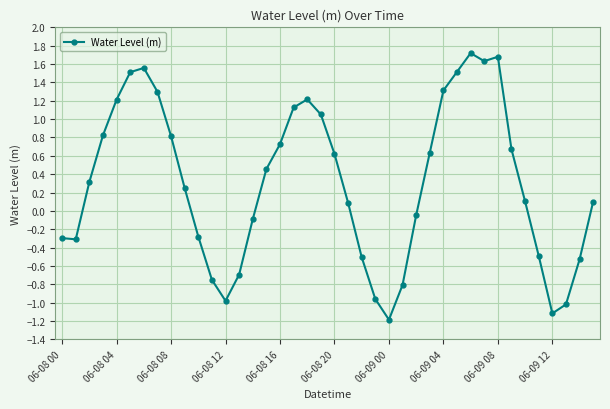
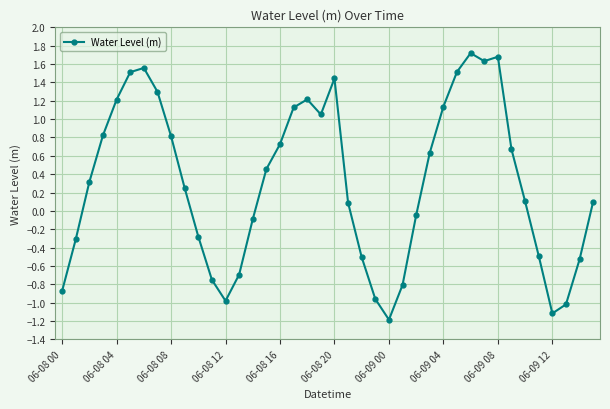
  {
-   "06-08 00": -0.3,
+   "06-08 00": -0.9,
    "06-08 04": 1.2,
    "06-08 08": 0.8,
    "06-08 12": -1.0,
    "06-08 16": 0.7,
-   "06-08 20": 0.6,
+   "06-08 20": 1.4,
    "06-09 00": -1.2,
-   "06-09 04": 1.3,
+   "06-09 04": 1.1,
    "06-09 08": 1.7,
    "06-09 12": -1.1
  }
